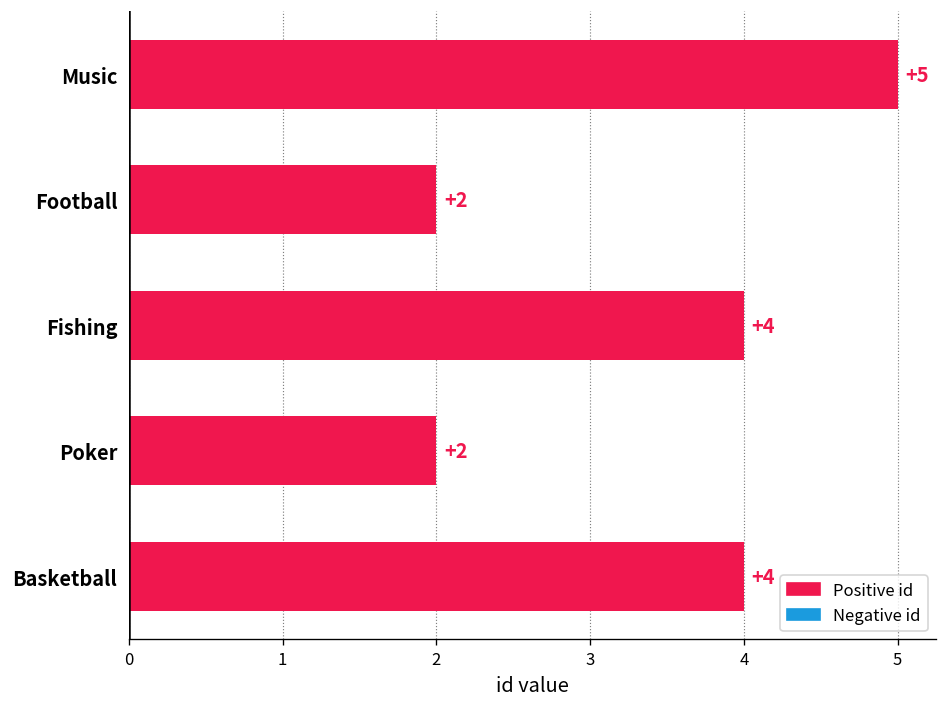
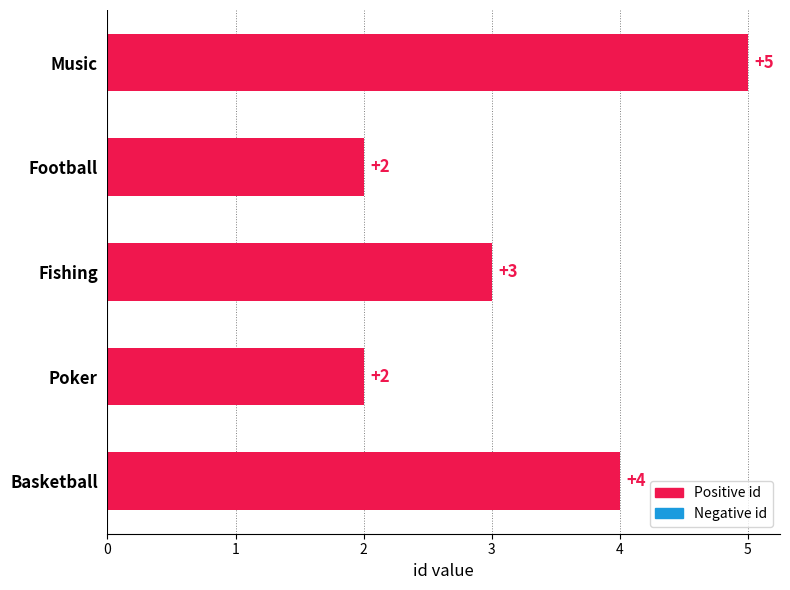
  {
    "Music": "+5",
    "Football": "+2",
-   "Fishing": "+4",
+   "Fishing": "+3",
    "Poker": "+2",
    "Basketball": "+4"
  }
